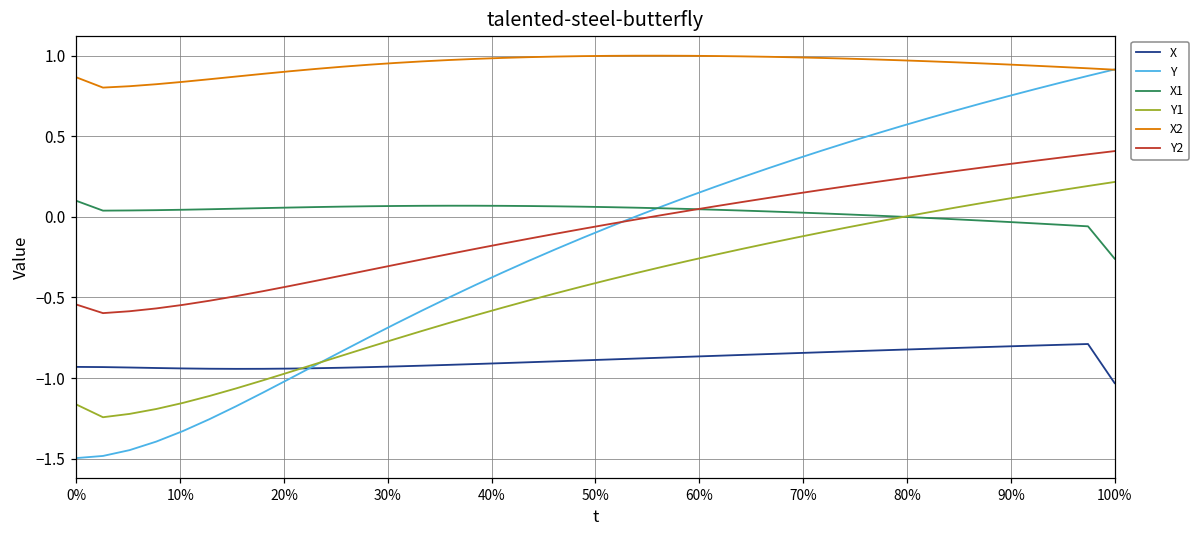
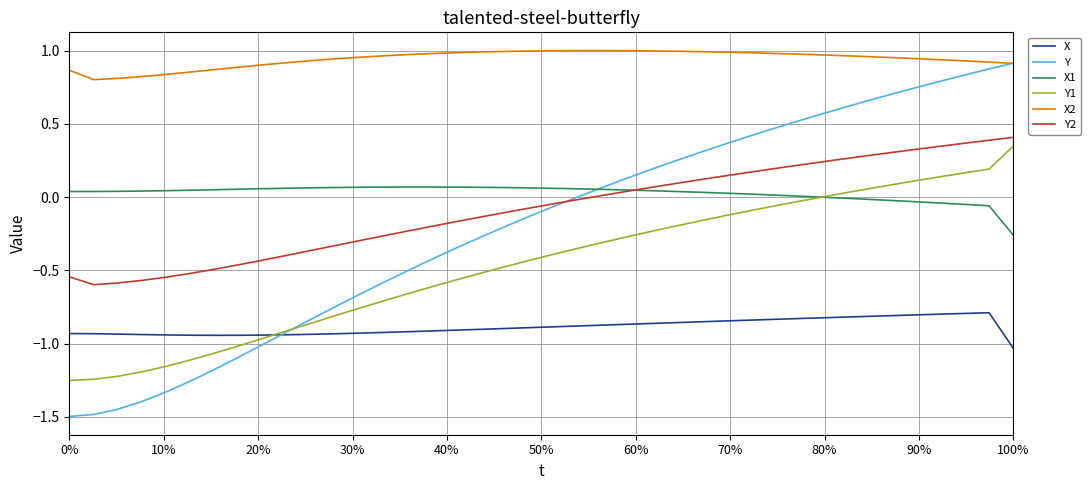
  {
    "X": {
      "0%": -0.93,
      "100%": -1.03
    },
    "Y": {
      "0%": -1.50
    },
    "X1": {
-     "0%": 0.10,
+     "0%": 0.04,
      "100%": -0.26
    },
    "Y1": {
-     "0%": -1.16,
-     "100%": 0.22
+     "0%": -1.25,
+     "100%": 0.35
    },
    "X2": {
      "0%": 0.87
    },
    "Y2": {
      "0%": -0.54,
      "100%": 0.41
    }
  }
